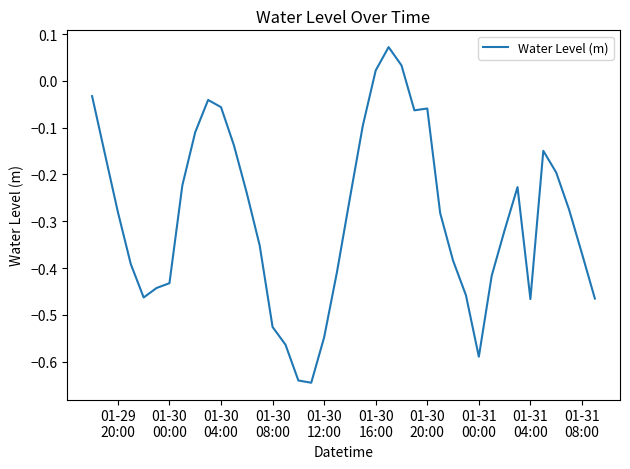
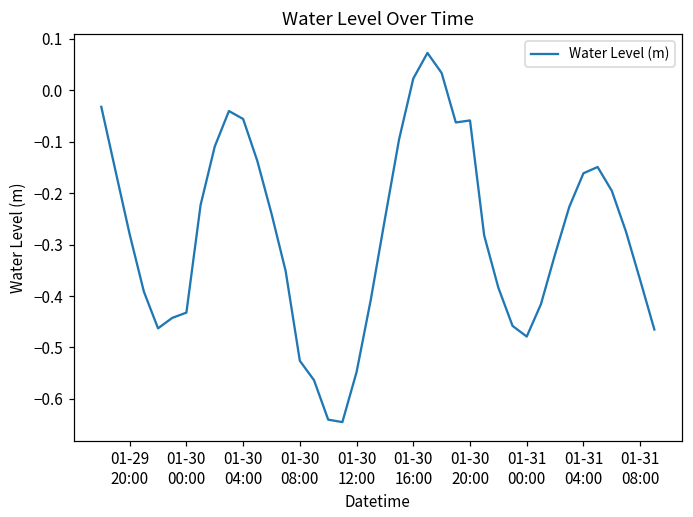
  {
    "01-29 20:00": -0.28,
    "01-30 00:00": -0.43,
    "01-30 04:00": -0.06,
    "01-30 08:00": -0.53,
    "01-30 12:00": -0.55,
    "01-30 16:00": 0.02,
    "01-30 20:00": -0.06,
-   "01-31 00:00": -0.59,
-   "01-31 04:00": -0.47,
+   "01-31 00:00": -0.48,
+   "01-31 04:00": -0.16,
    "01-31 08:00": -0.37
  }
